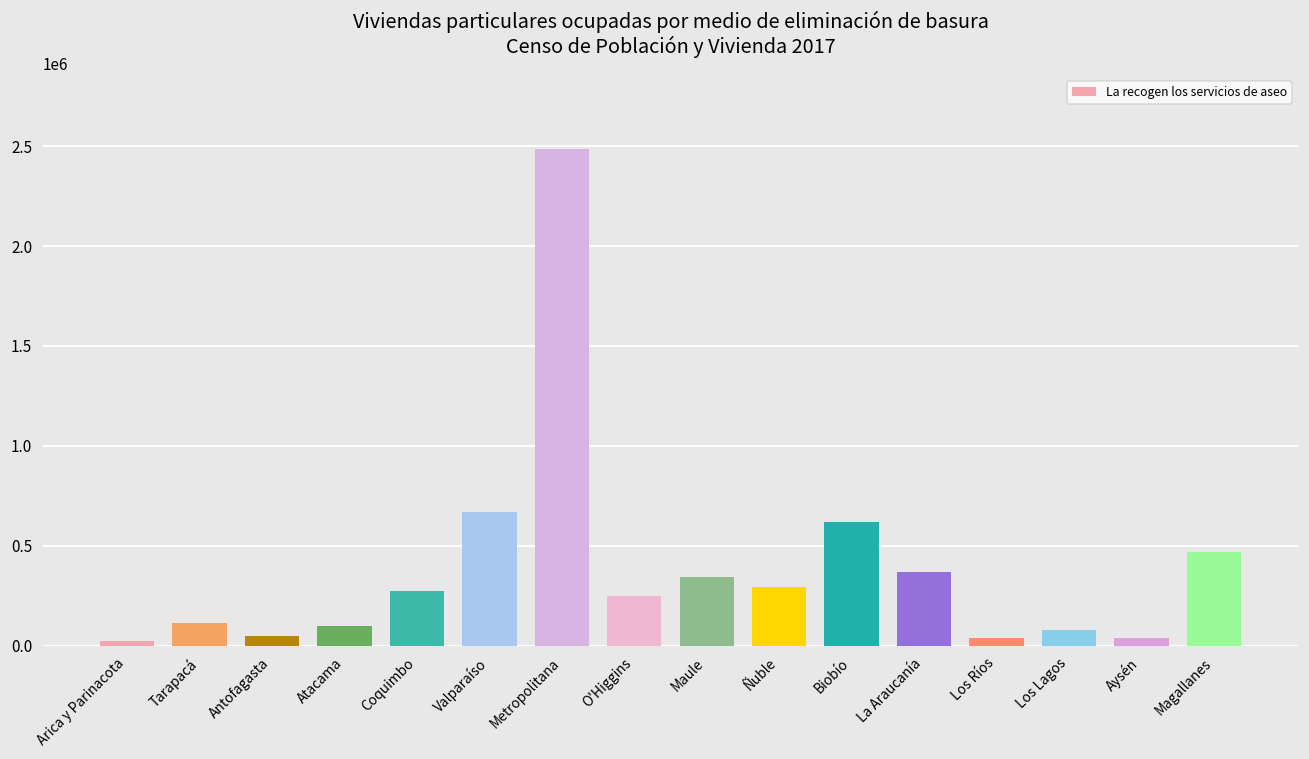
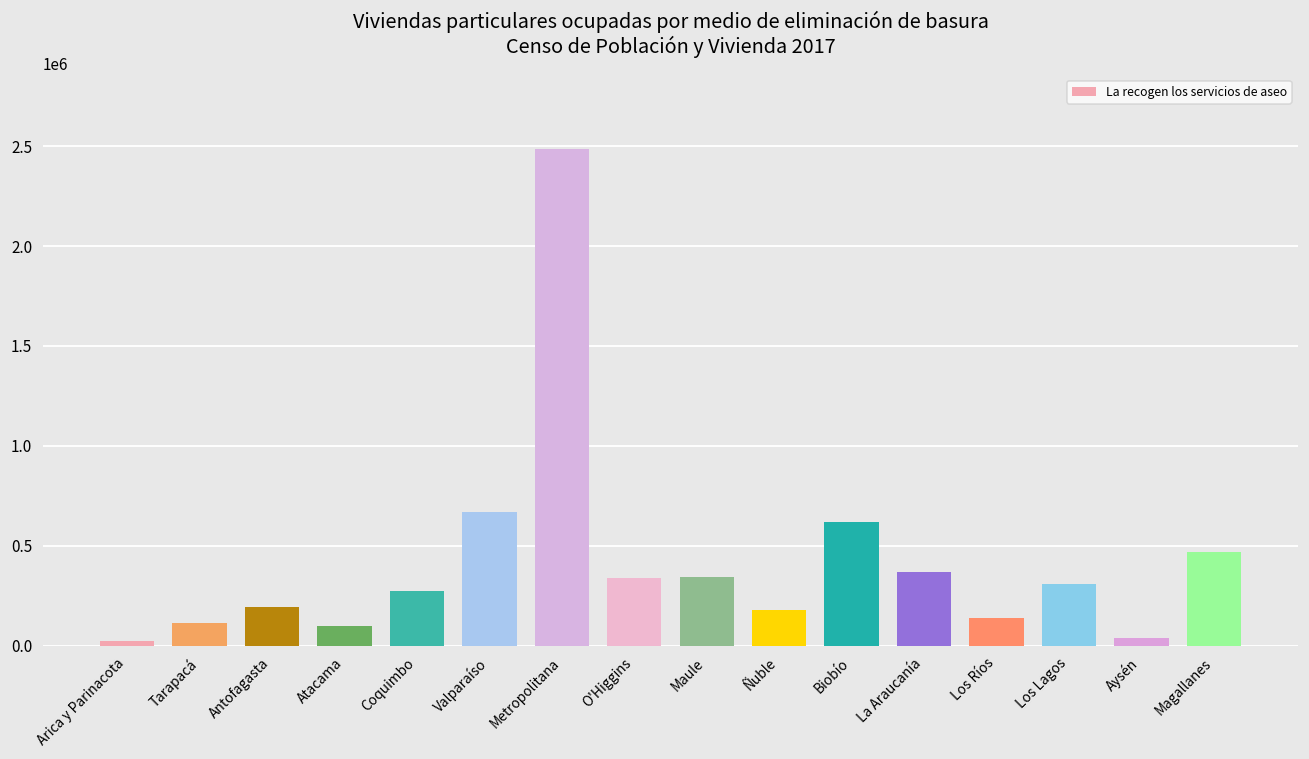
  {
    "Arica y Parinacota": 30000,
    "Tarapacá": 110000,
-   "Antofagasta": 50000,
+   "Antofagasta": 200000,
    "Atacama": 100000,
    "Coquimbo": 270000,
    "Valparaíso": 670000,
    "Metropolitana": 2480000,
-   "O'Higgins": 250000,
+   "O'Higgins": 340000,
    "Maule": 340000,
-   "Ñuble": 290000,
+   "Ñuble": 180000,
    "Biobío": 620000,
    "La Araucanía": 370000,
-   "Los Ríos": 40000,
-   "Los Lagos": 80000,
+   "Los Ríos": 140000,
+   "Los Lagos": 310000,
    "Aysén": 40000,
    "Magallanes": 470000
  }
